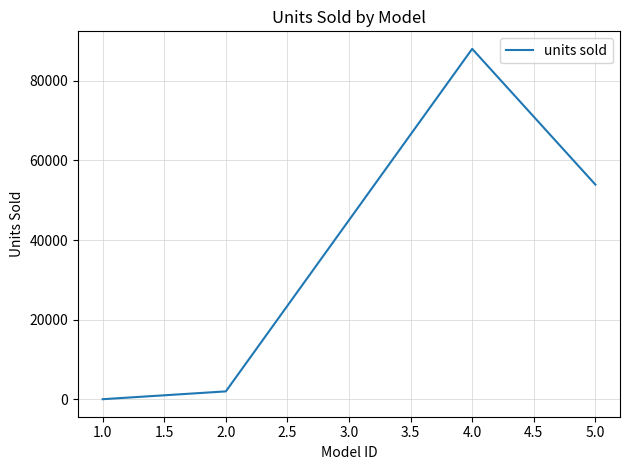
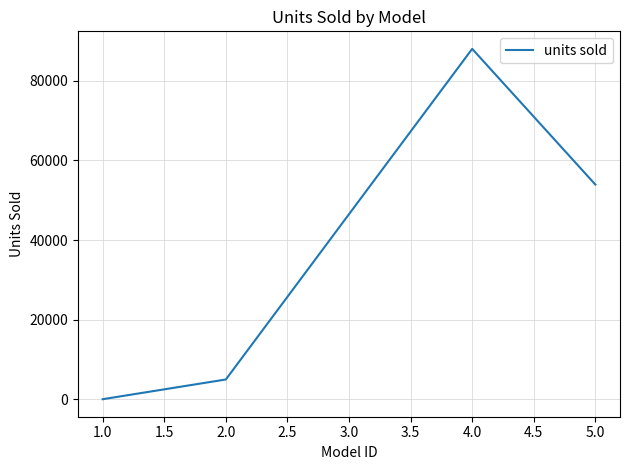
  {
    "1.0": 0,
-   "2.0": 2000,
+   "2.0": 5000,
    "4.0": 88000,
    "5.0": 54000
  }
